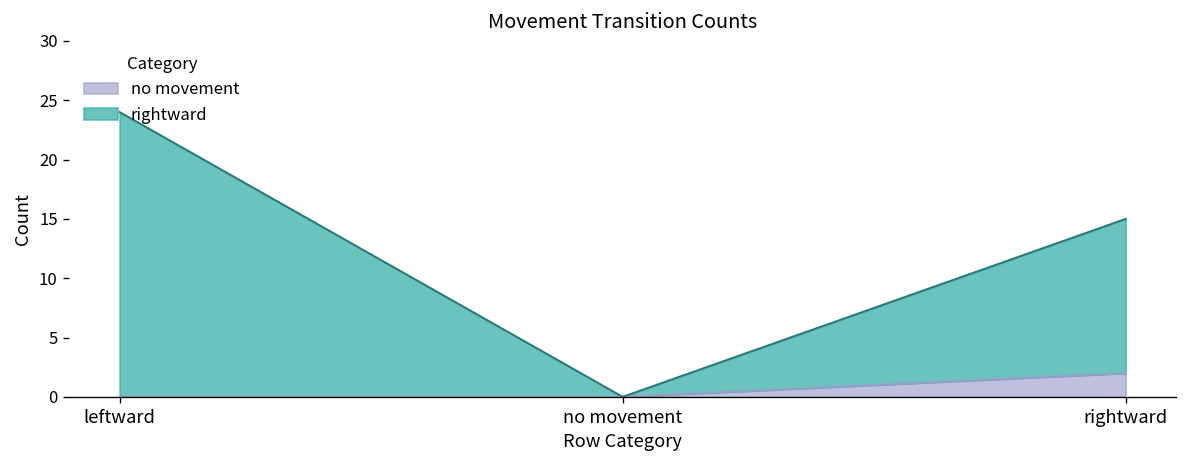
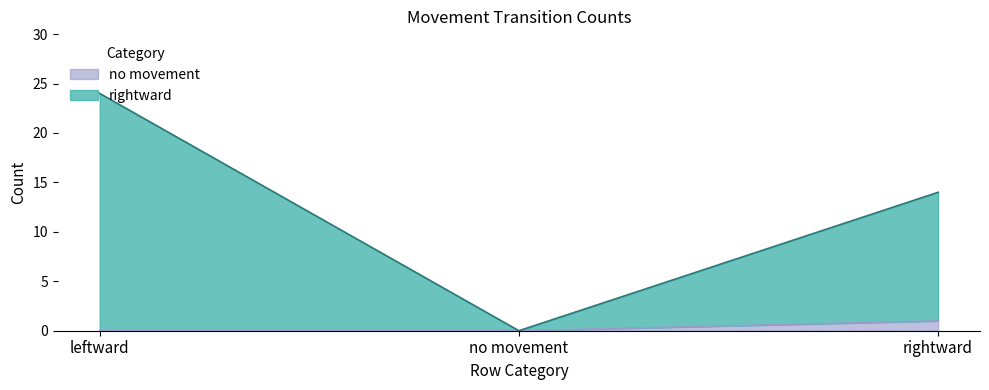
  {
    "no movement": {
      "leftward": 0,
-     "rightward": 2
+     "rightward": 1
    },
    "rightward": {
      "leftward": 24,
      "rightward": 13
    }
  }
